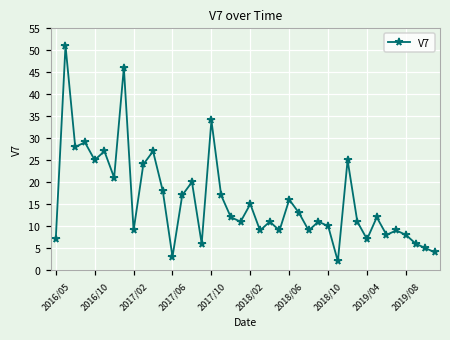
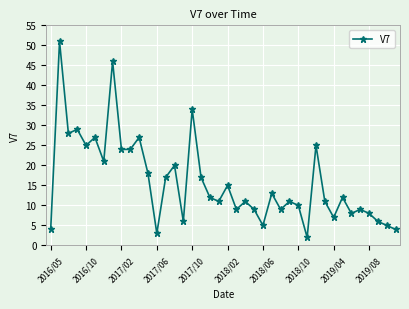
  {
-   "2016/05": 7,
+   "2016/05": 4,
    "2016/10": 25,
-   "2017/02": 9,
+   "2017/02": 24,
    "2017/06": 3,
    "2017/10": 34,
    "2018/02": 15,
-   "2018/06": 16,
+   "2018/06": 5,
    "2018/10": 10,
    "2019/04": 7,
    "2019/08": 8
  }
